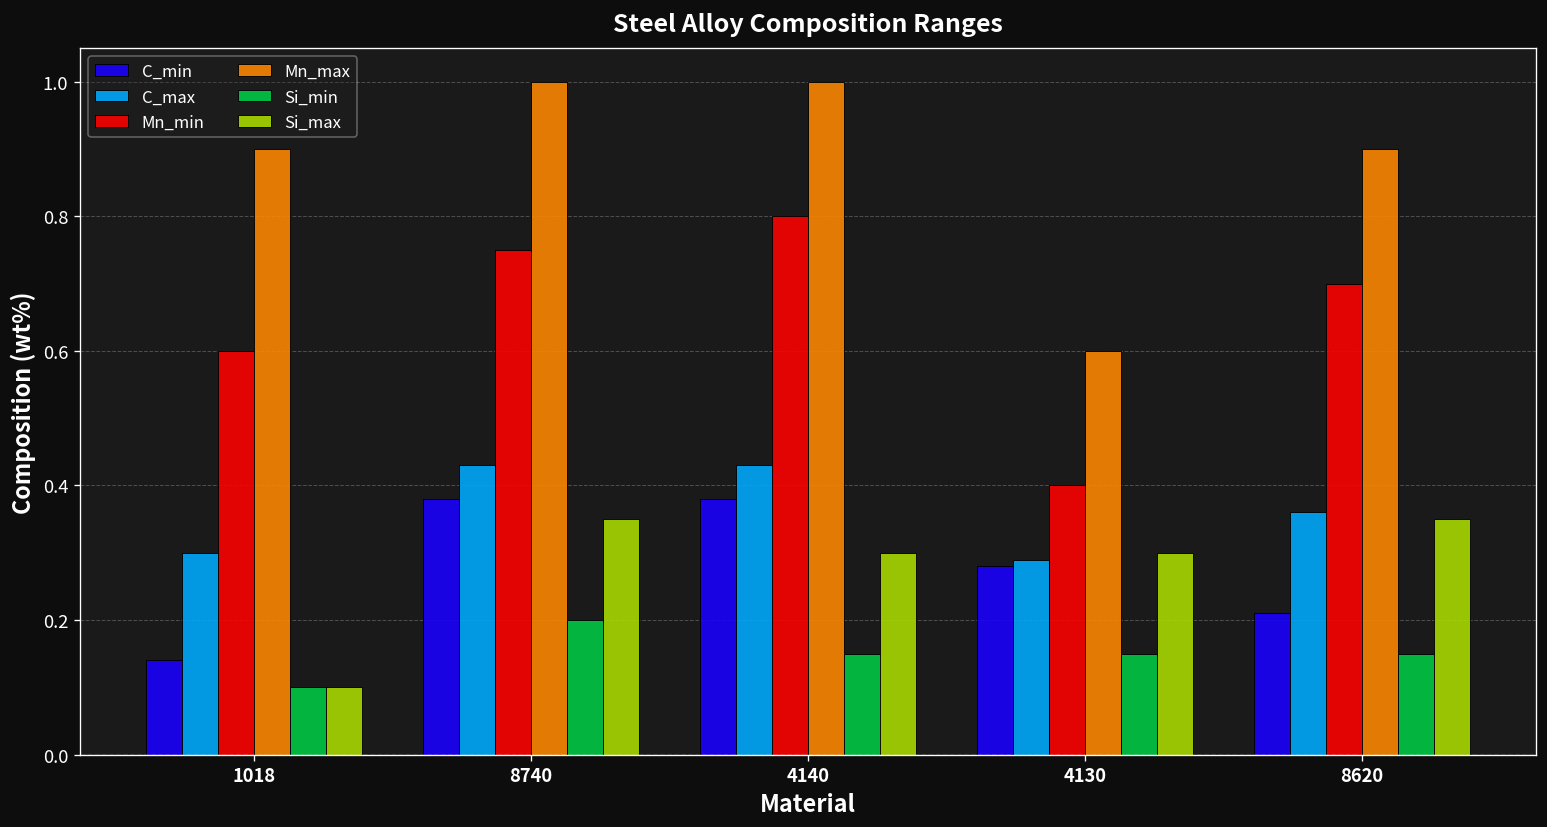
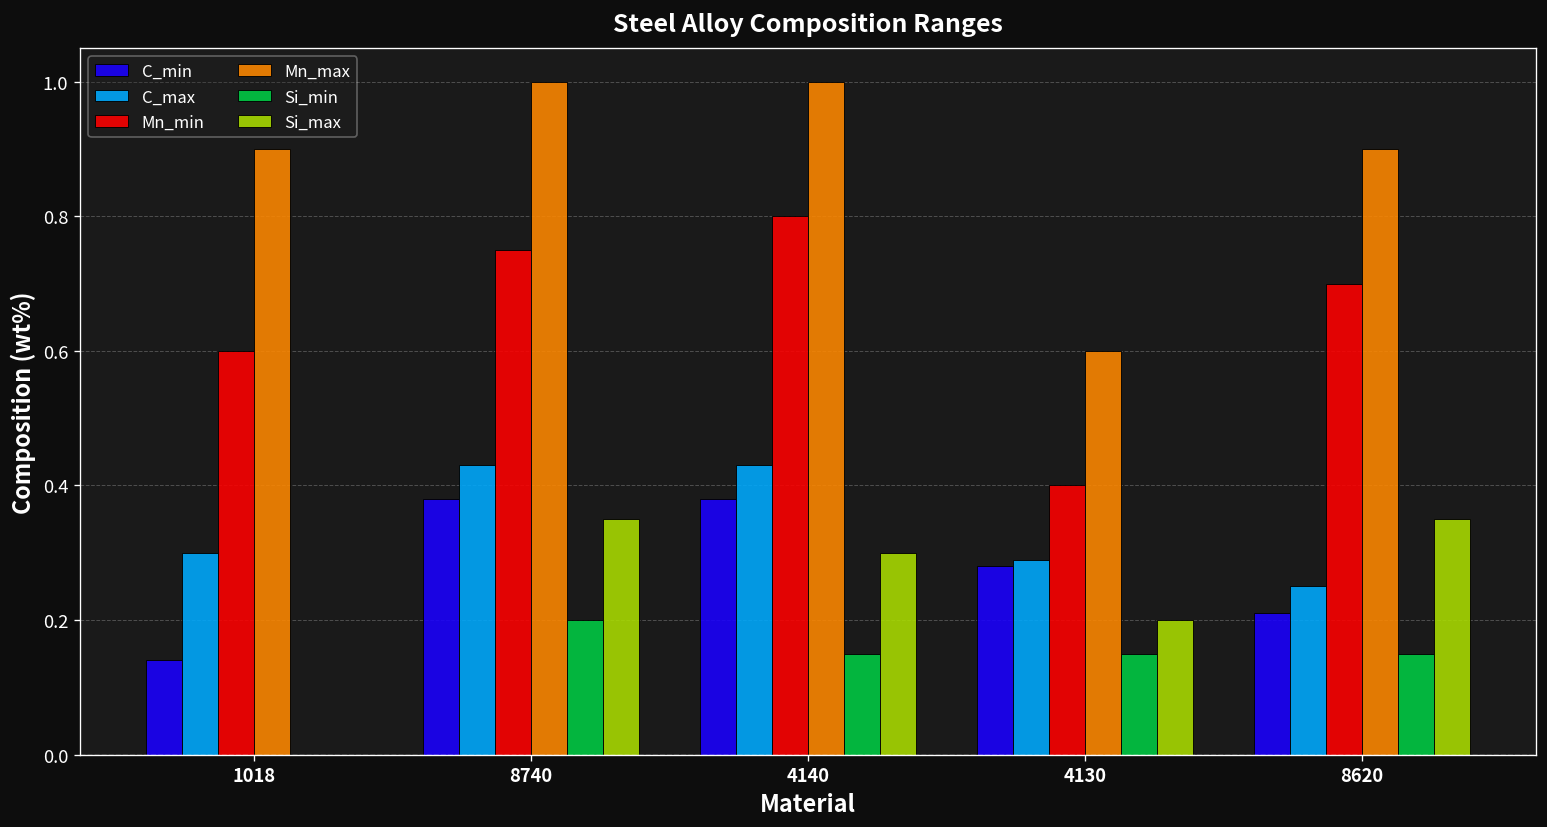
  {
    "C_min": {
      "1018": 0.14,
      "8740": 0.38,
      "4140": 0.38,
      "4130": 0.28,
      "8620": 0.21
    },
    "C_max": {
      "1018": 0.30,
      "8740": 0.43,
      "4140": 0.43,
      "4130": 0.29,
-     "8620": 0.36
+     "8620": 0.25
    },
    "Mn_min": {
      "1018": 0.60,
      "8740": 0.75,
      "4140": 0.80,
      "4130": 0.40,
      "8620": 0.70
    },
    "Mn_max": {
      "1018": 0.90,
      "8740": 1.00,
      "4140": 1.00,
      "4130": 0.60,
      "8620": 0.90
    },
    "Si_min": {
-     "1018": 0.1,
+     "1018": 0.0,
      "8740": 0.2,
      "4140": 0.15,
      "4130": 0.15,
      "8620": 0.15
    },
    "Si_max": {
-     "1018": 0.1,
+     "1018": 0.0,
      "8740": 0.35,
      "4140": 0.3,
-     "4130": 0.3,
+     "4130": 0.2,
      "8620": 0.35
    }
  }
